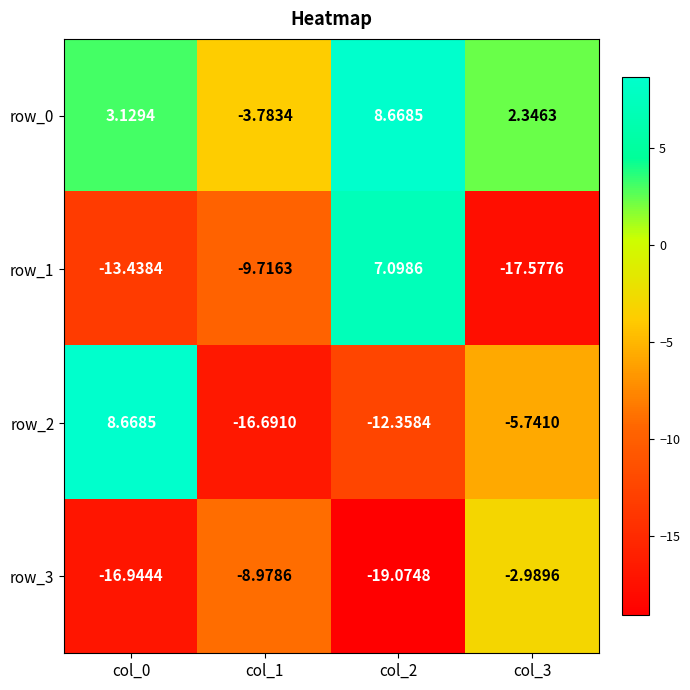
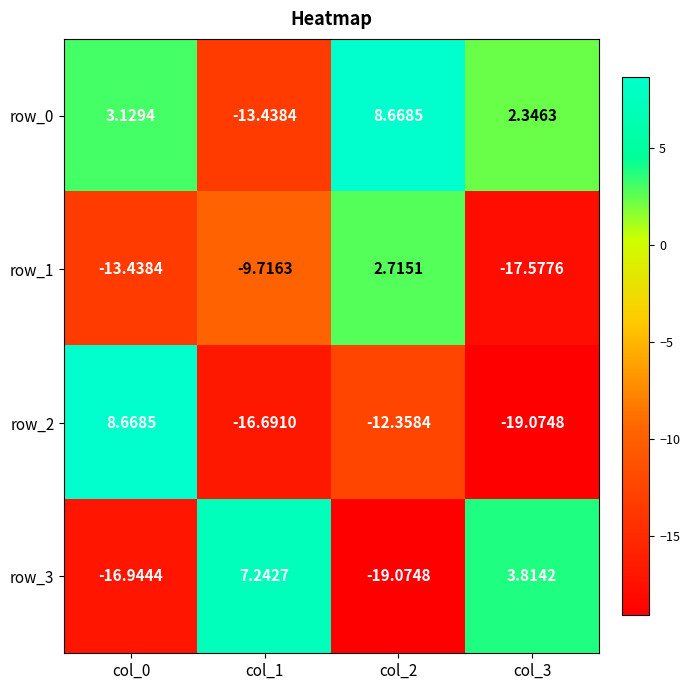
  {
    "row_0": {
      "col_0": 3.1294,
-     "col_1": -3.7834,
+     "col_1": -13.4384,
      "col_2": 8.6685,
      "col_3": 2.3463
    },
    "row_1": {
      "col_0": -13.4384,
      "col_1": -9.7163,
-     "col_2": 7.0986,
+     "col_2": 2.7151,
      "col_3": -17.5776
    },
    "row_2": {
      "col_0": 8.6685,
      "col_1": -16.6910,
      "col_2": -12.3584,
-     "col_3": -5.7410
+     "col_3": -19.0748
    },
    "row_3": {
      "col_0": -16.9444,
-     "col_1": -8.9786,
+     "col_1": 7.2427,
      "col_2": -19.0748,
-     "col_3": -2.9896
+     "col_3": 3.8142
    }
  }
